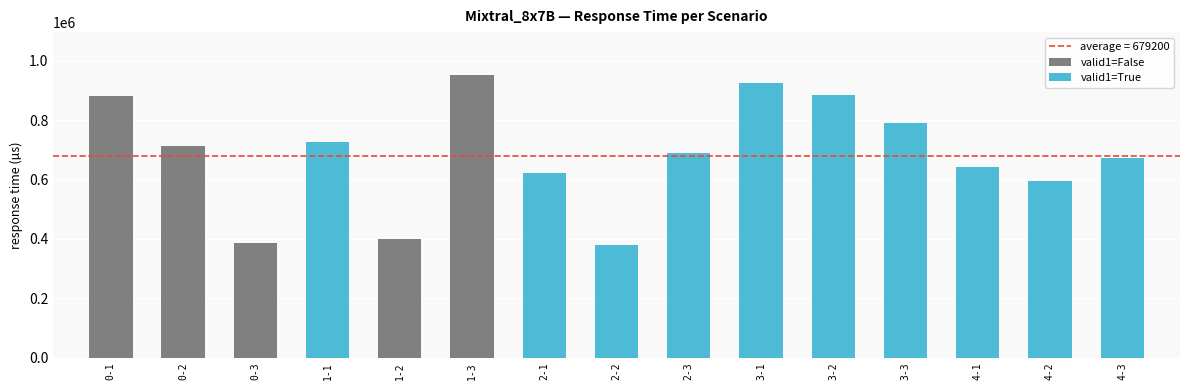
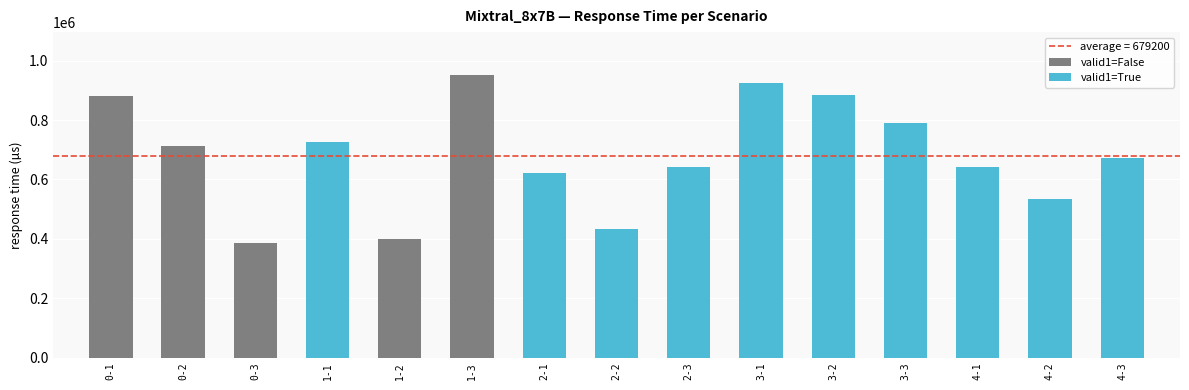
  {
    "valid1=False": {
      "0-1": 880000,
      "0-2": 710000,
      "0-3": 390000,
      "1-2": 400000,
      "1-3": 950000
    },
    "valid1=True": {
      "1-1": 720000,
      "2-1": 620000,
-     "2-2": 380000,
-     "2-3": 690000,
+     "2-2": 430000,
+     "2-3": 640000,
      "3-1": 920000,
      "3-2": 880000,
      "3-3": 790000,
      "4-1": 640000,
-     "4-2": 600000,
+     "4-2": 530000,
      "4-3": 670000
    }
  }
